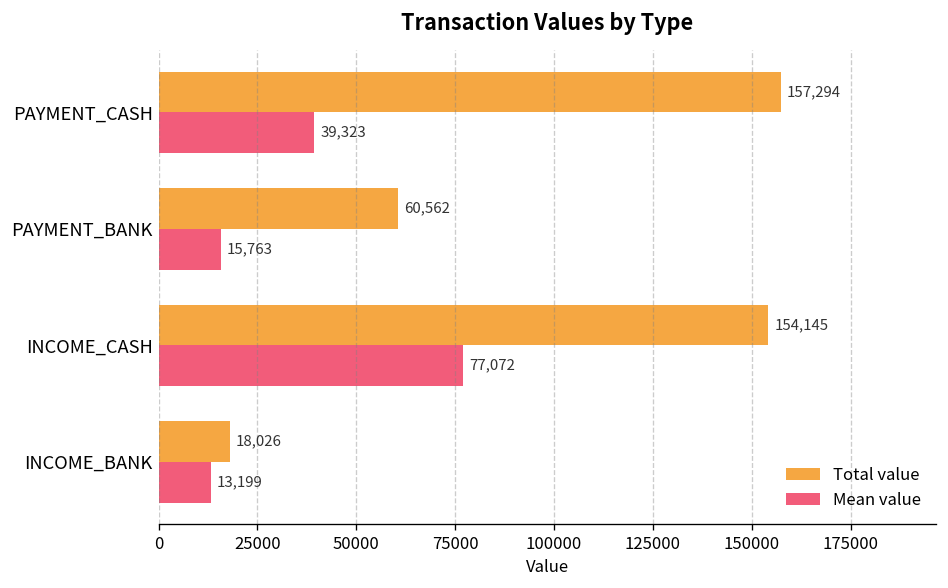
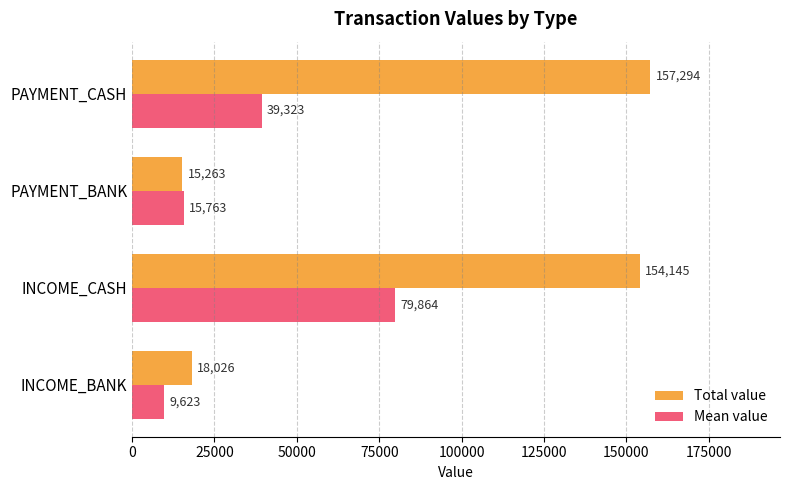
  {
    "Total value": {
      "PAYMENT_CASH": "157,294",
-     "PAYMENT_BANK": "60,562",
+     "PAYMENT_BANK": "15,263",
      "INCOME_CASH": "154,145",
      "INCOME_BANK": "18,026"
    },
    "Mean value": {
      "PAYMENT_CASH": "39,323",
-     "INCOME_CASH": "77,072",
-     "INCOME_BANK": "13,199"
+     "INCOME_CASH": "79,864",
+     "INCOME_BANK": "9,623"
    }
  }
